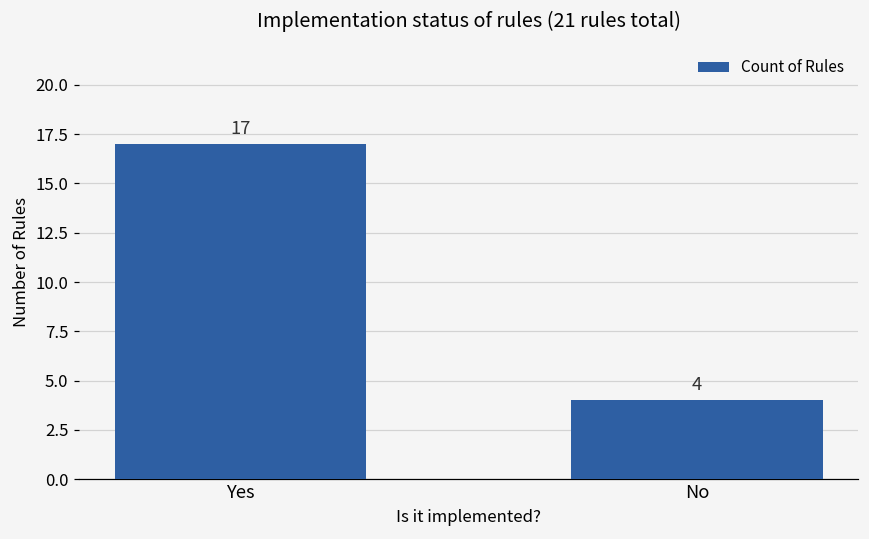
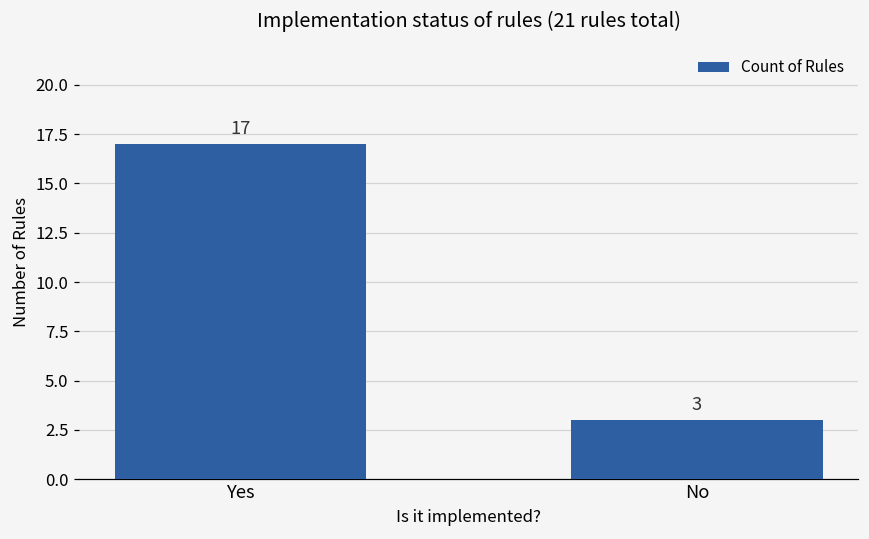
  {
    "Yes": 17,
-   "No": 4
+   "No": 3
  }
